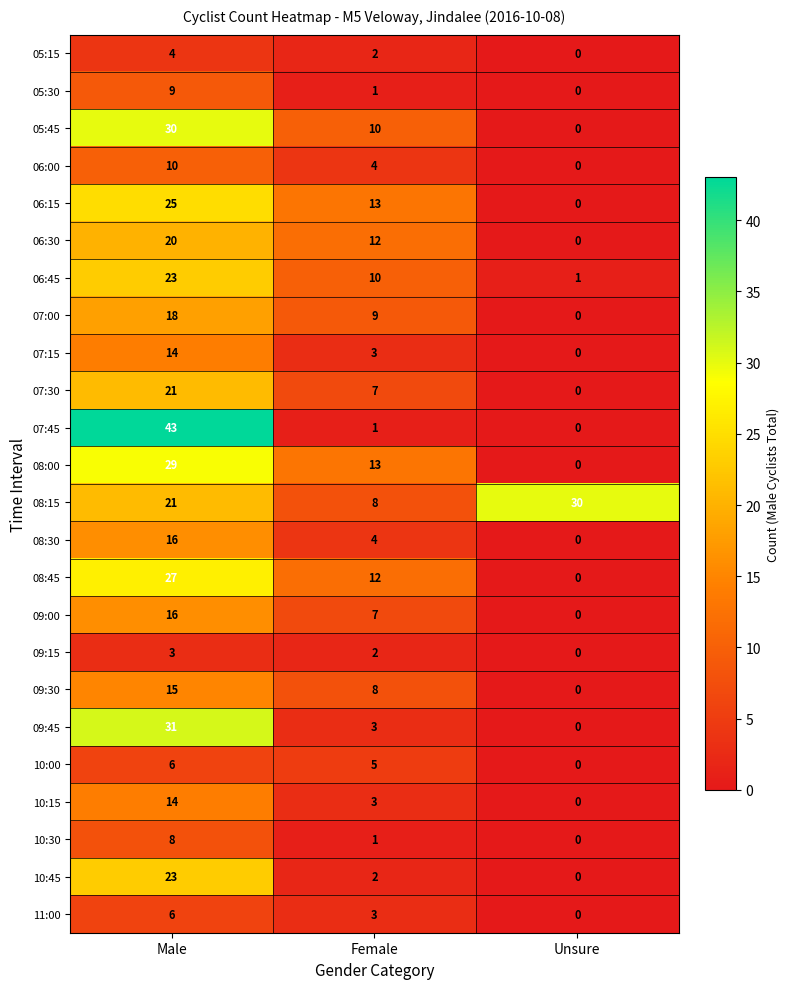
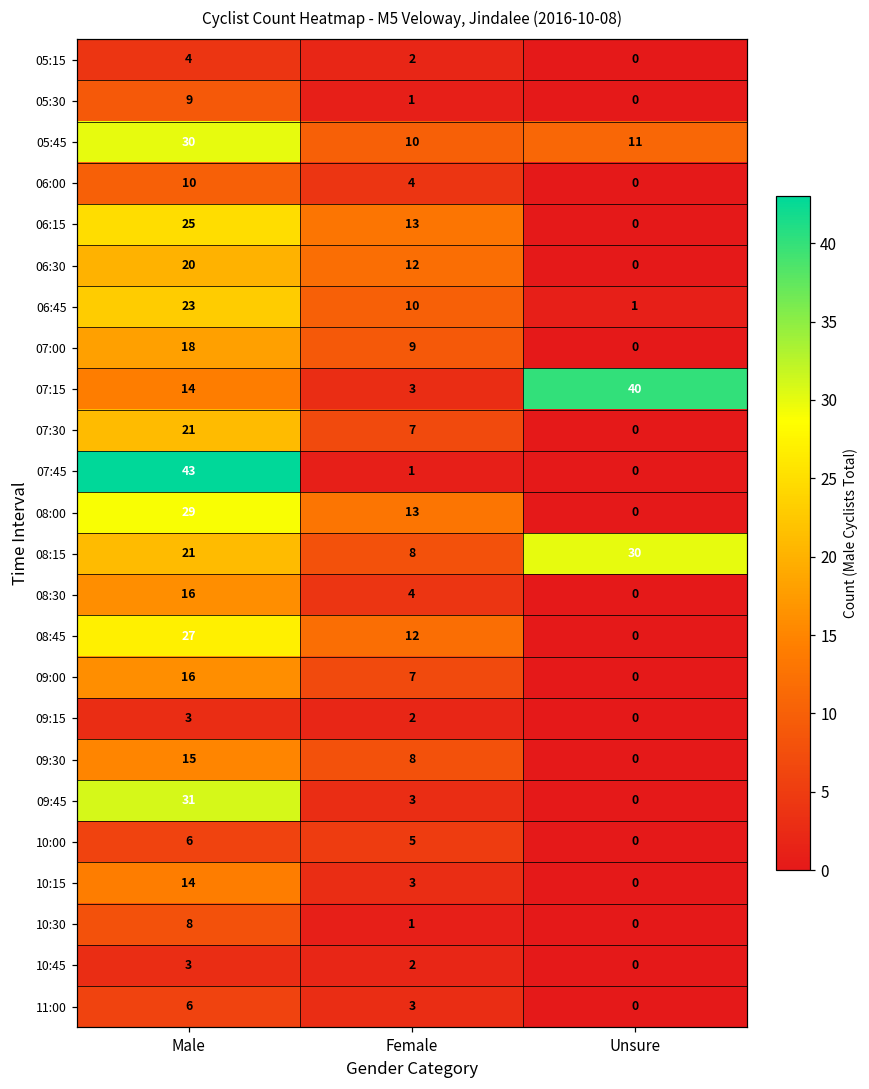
  {
    "05:15": {
      "Male": 4,
      "Female": 2,
      "Unsure": 0
    },
    "05:30": {
      "Male": 9,
      "Female": 1,
      "Unsure": 0
    },
    "05:45": {
      "Male": 30,
      "Female": 10,
-     "Unsure": 0
+     "Unsure": 11
    },
    "06:00": {
      "Male": 10,
      "Female": 4,
      "Unsure": 0
    },
    "06:15": {
      "Male": 25,
      "Female": 13,
      "Unsure": 0
    },
    "06:30": {
      "Male": 20,
      "Female": 12,
      "Unsure": 0
    },
    "06:45": {
      "Male": 23,
      "Female": 10,
      "Unsure": 1
    },
    "07:00": {
      "Male": 18,
      "Female": 9,
      "Unsure": 0
    },
    "07:15": {
      "Male": 14,
      "Female": 3,
-     "Unsure": 0
+     "Unsure": 40
    },
    "07:30": {
      "Male": 21,
      "Female": 7,
      "Unsure": 0
    },
    "07:45": {
      "Male": 43,
      "Female": 1,
      "Unsure": 0
    },
    "08:00": {
      "Male": 29,
      "Female": 13,
      "Unsure": 0
    },
    "08:15": {
      "Male": 21,
      "Female": 8,
      "Unsure": 30
    },
    "08:30": {
      "Male": 16,
      "Female": 4,
      "Unsure": 0
    },
    "08:45": {
      "Male": 27,
      "Female": 12,
      "Unsure": 0
    },
    "09:00": {
      "Male": 16,
      "Female": 7,
      "Unsure": 0
    },
    "09:15": {
      "Male": 3,
      "Female": 2,
      "Unsure": 0
    },
    "09:30": {
      "Male": 15,
      "Female": 8,
      "Unsure": 0
    },
    "09:45": {
      "Male": 31,
      "Female": 3,
      "Unsure": 0
    },
    "10:00": {
      "Male": 6,
      "Female": 5,
      "Unsure": 0
    },
    "10:15": {
      "Male": 14,
      "Female": 3,
      "Unsure": 0
    },
    "10:30": {
      "Male": 8,
      "Female": 1,
      "Unsure": 0
    },
    "10:45": {
-     "Male": 23,
+     "Male": 3,
      "Female": 2,
      "Unsure": 0
    },
    "11:00": {
      "Male": 6,
      "Female": 3,
      "Unsure": 0
    }
  }
